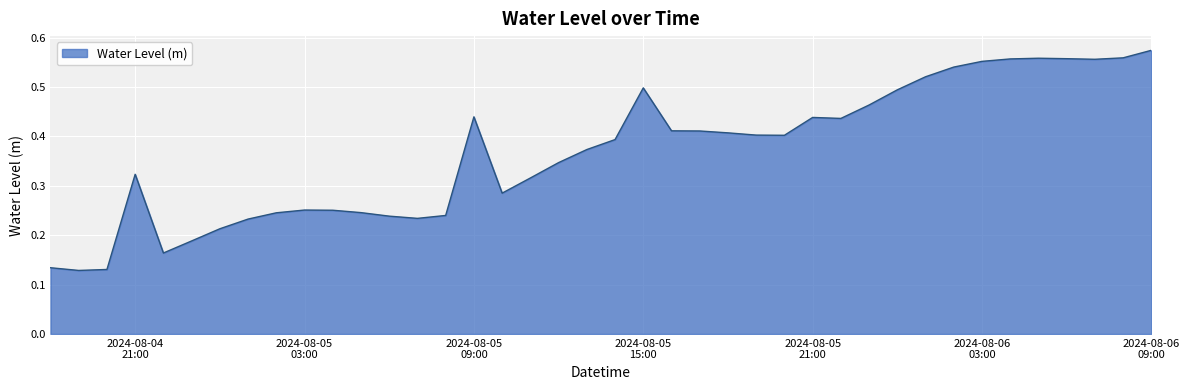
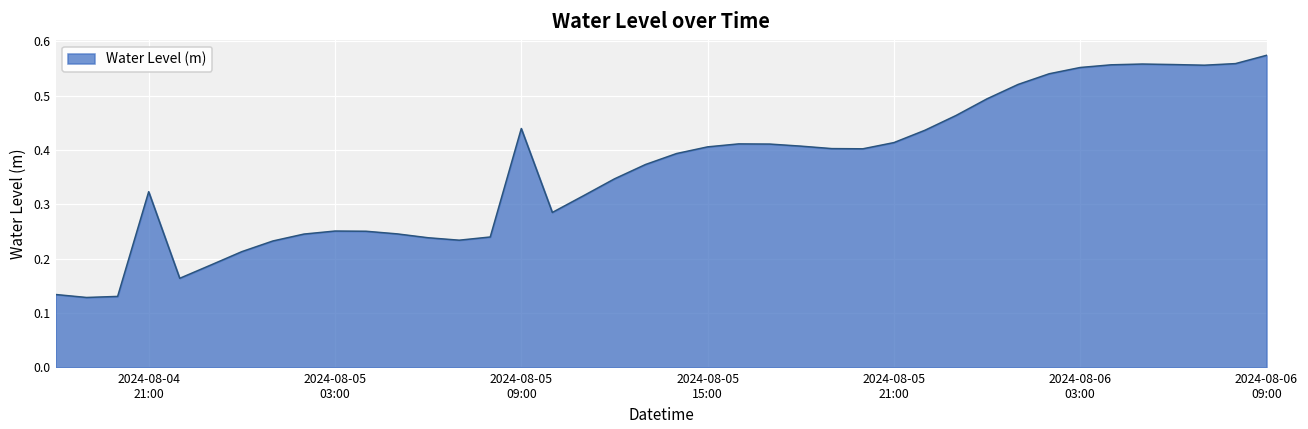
  {
    "2024-08-04 21:00": 0.32,
    "2024-08-05 03:00": 0.25,
    "2024-08-05 09:00": 0.44,
-   "2024-08-05 15:00": 0.50,
-   "2024-08-05 21:00": 0.44,
+   "2024-08-05 15:00": 0.41,
+   "2024-08-05 21:00": 0.41,
    "2024-08-06 03:00": 0.55,
    "2024-08-06 09:00": 0.57
  }
